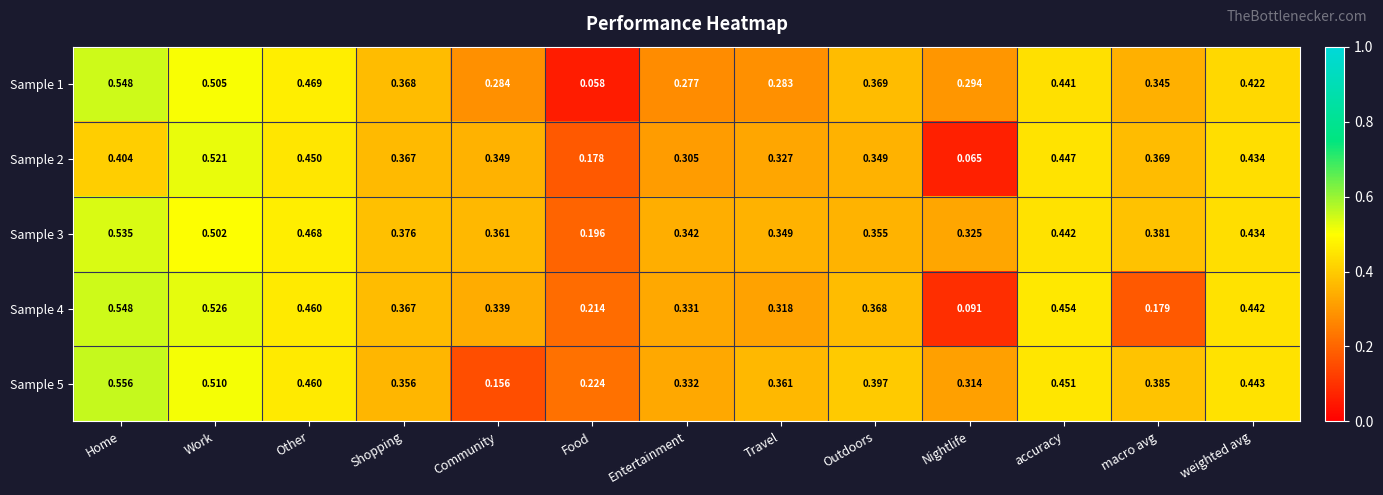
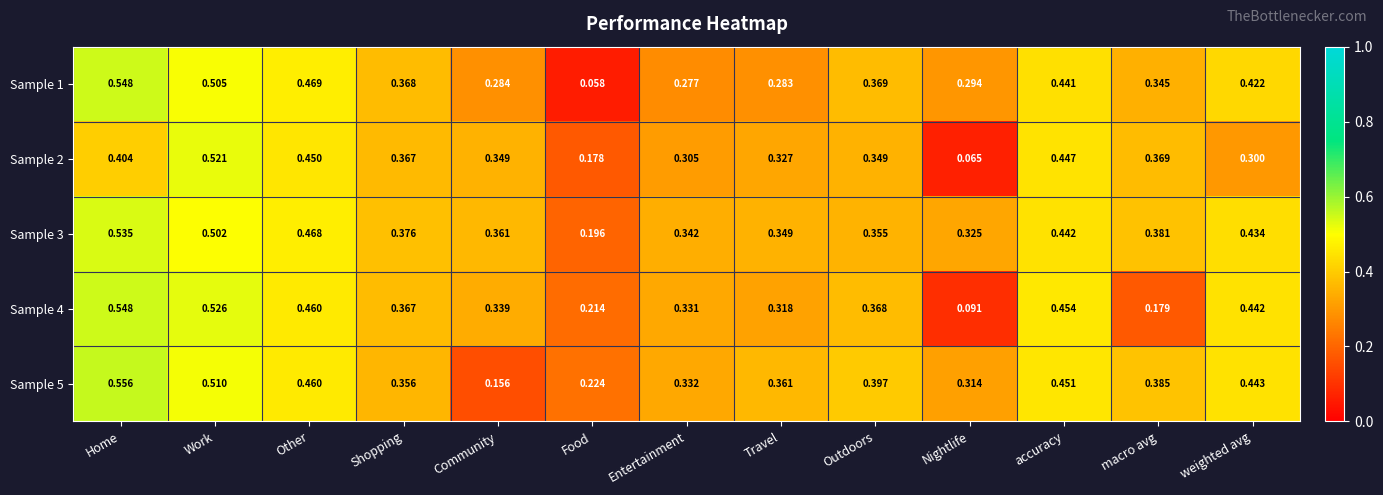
  {
    "Sample 1": {
      "Home": 0.548,
      "Work": 0.505,
      "Other": 0.469,
      "Shopping": 0.368,
      "Community": 0.284,
      "Food": 0.058,
      "Entertainment": 0.277,
      "Travel": 0.283,
      "Outdoors": 0.369,
      "Nightlife": 0.294,
      "accuracy": 0.441,
      "macro avg": 0.345,
      "weighted avg": 0.422
    },
    "Sample 2": {
      "Home": 0.404,
      "Work": 0.521,
      "Other": 0.450,
      "Shopping": 0.367,
      "Community": 0.349,
      "Food": 0.178,
      "Entertainment": 0.305,
      "Travel": 0.327,
      "Outdoors": 0.349,
      "Nightlife": 0.065,
      "accuracy": 0.447,
      "macro avg": 0.369,
-     "weighted avg": 0.434
+     "weighted avg": 0.300
    },
    "Sample 3": {
      "Home": 0.535,
      "Work": 0.502,
      "Other": 0.468,
      "Shopping": 0.376,
      "Community": 0.361,
      "Food": 0.196,
      "Entertainment": 0.342,
      "Travel": 0.349,
      "Outdoors": 0.355,
      "Nightlife": 0.325,
      "accuracy": 0.442,
      "macro avg": 0.381,
      "weighted avg": 0.434
    },
    "Sample 4": {
      "Home": 0.548,
      "Work": 0.526,
      "Other": 0.460,
      "Shopping": 0.367,
      "Community": 0.339,
      "Food": 0.214,
      "Entertainment": 0.331,
      "Travel": 0.318,
      "Outdoors": 0.368,
      "Nightlife": 0.091,
      "accuracy": 0.454,
      "macro avg": 0.179,
      "weighted avg": 0.442
    },
    "Sample 5": {
      "Home": 0.556,
      "Work": 0.510,
      "Other": 0.460,
      "Shopping": 0.356,
      "Community": 0.156,
      "Food": 0.224,
      "Entertainment": 0.332,
      "Travel": 0.361,
      "Outdoors": 0.397,
      "Nightlife": 0.314,
      "accuracy": 0.451,
      "macro avg": 0.385,
      "weighted avg": 0.443
    }
  }
